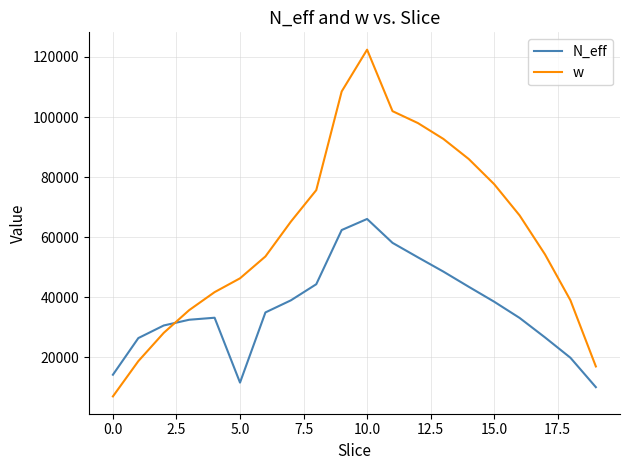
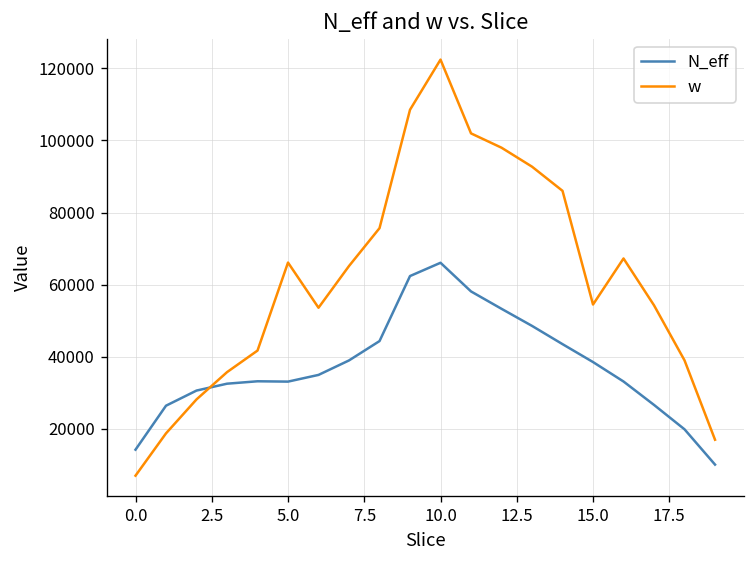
  {
    "N_eff": {
      "0.0": 14000,
-     "5.0": 12000,
+     "5.0": 33000,
      "10.0": 66000,
      "15.0": 39000
    },
    "w": {
      "0.0": 7000,
-     "5.0": 46000,
+     "5.0": 66000,
      "10.0": 122000,
-     "15.0": 78000
+     "15.0": 54000
    }
  }
